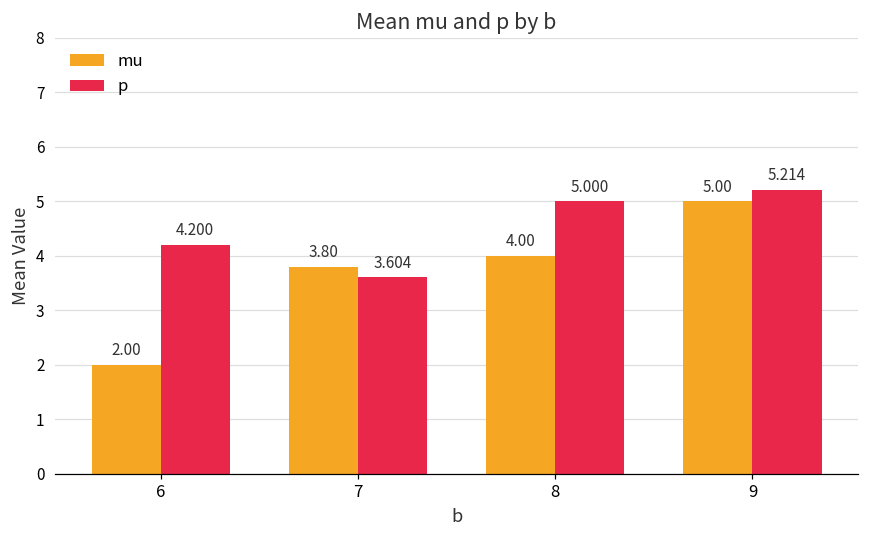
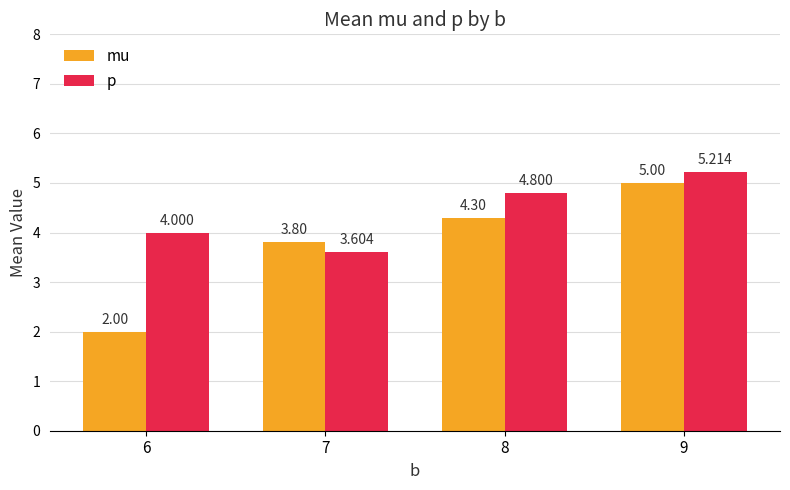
  {
    "mu": {
      "6": 2.00,
      "7": 3.80,
-     "8": 4.00,
+     "8": 4.30,
      "9": 5.00
    },
    "p": {
-     "6": 4.200,
+     "6": 4.000,
      "7": 3.604,
-     "8": 5.000,
+     "8": 4.800,
      "9": 5.214
    }
  }
